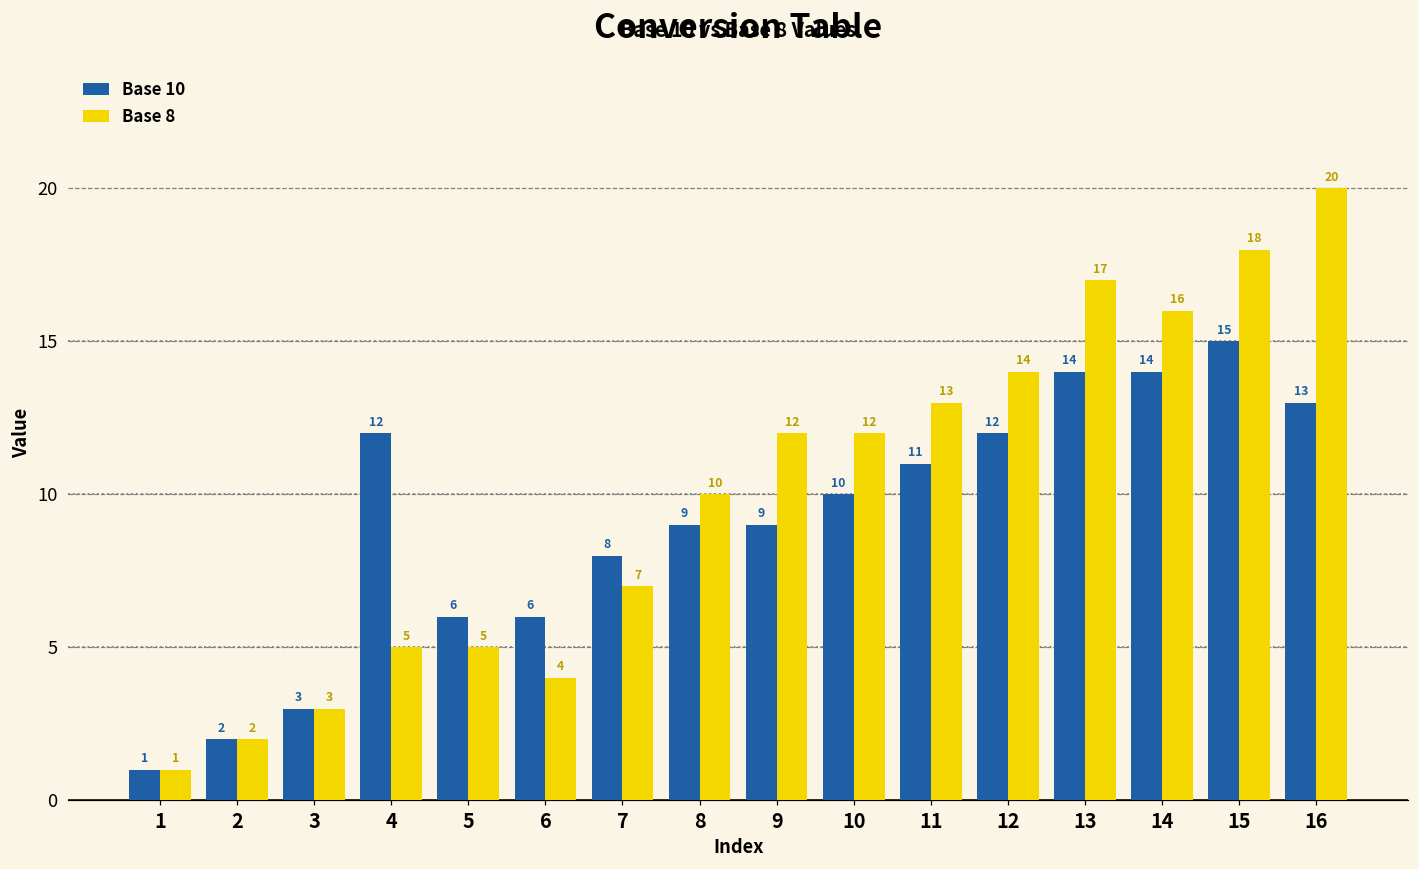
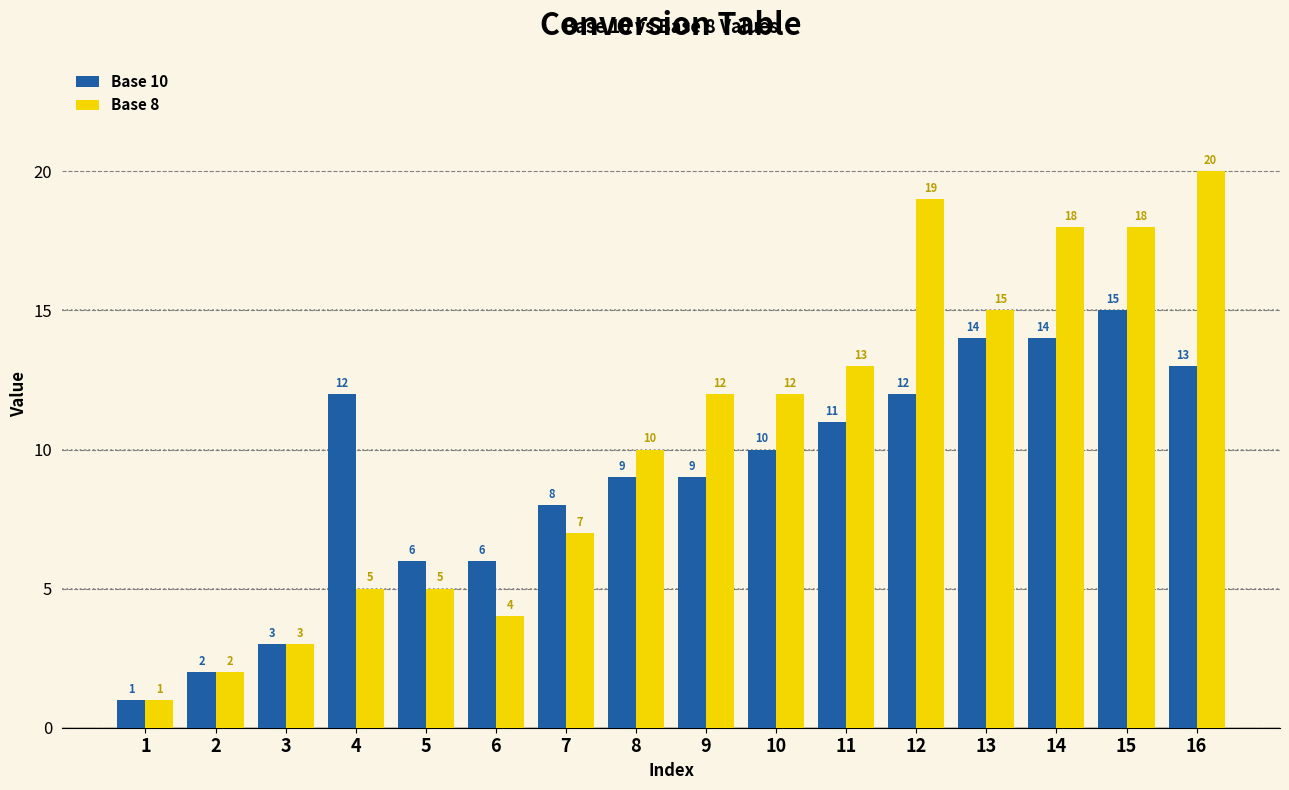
  {
    "Base 10": {
      "1": 1,
      "2": 2,
      "3": 3,
      "4": 12,
      "5": 6,
      "6": 6,
      "7": 8,
      "8": 9,
      "9": 9,
      "10": 10,
      "11": 11,
      "12": 12,
      "13": 14,
      "14": 14,
      "15": 15,
      "16": 13
    },
    "Base 8": {
      "1": 1,
      "2": 2,
      "3": 3,
      "4": 5,
      "5": 5,
      "6": 4,
      "7": 7,
      "8": 10,
      "9": 12,
      "10": 12,
      "11": 13,
-     "12": 14,
-     "13": 17,
-     "14": 16,
+     "12": 19,
+     "13": 15,
+     "14": 18,
      "15": 18,
      "16": 20
    }
  }
